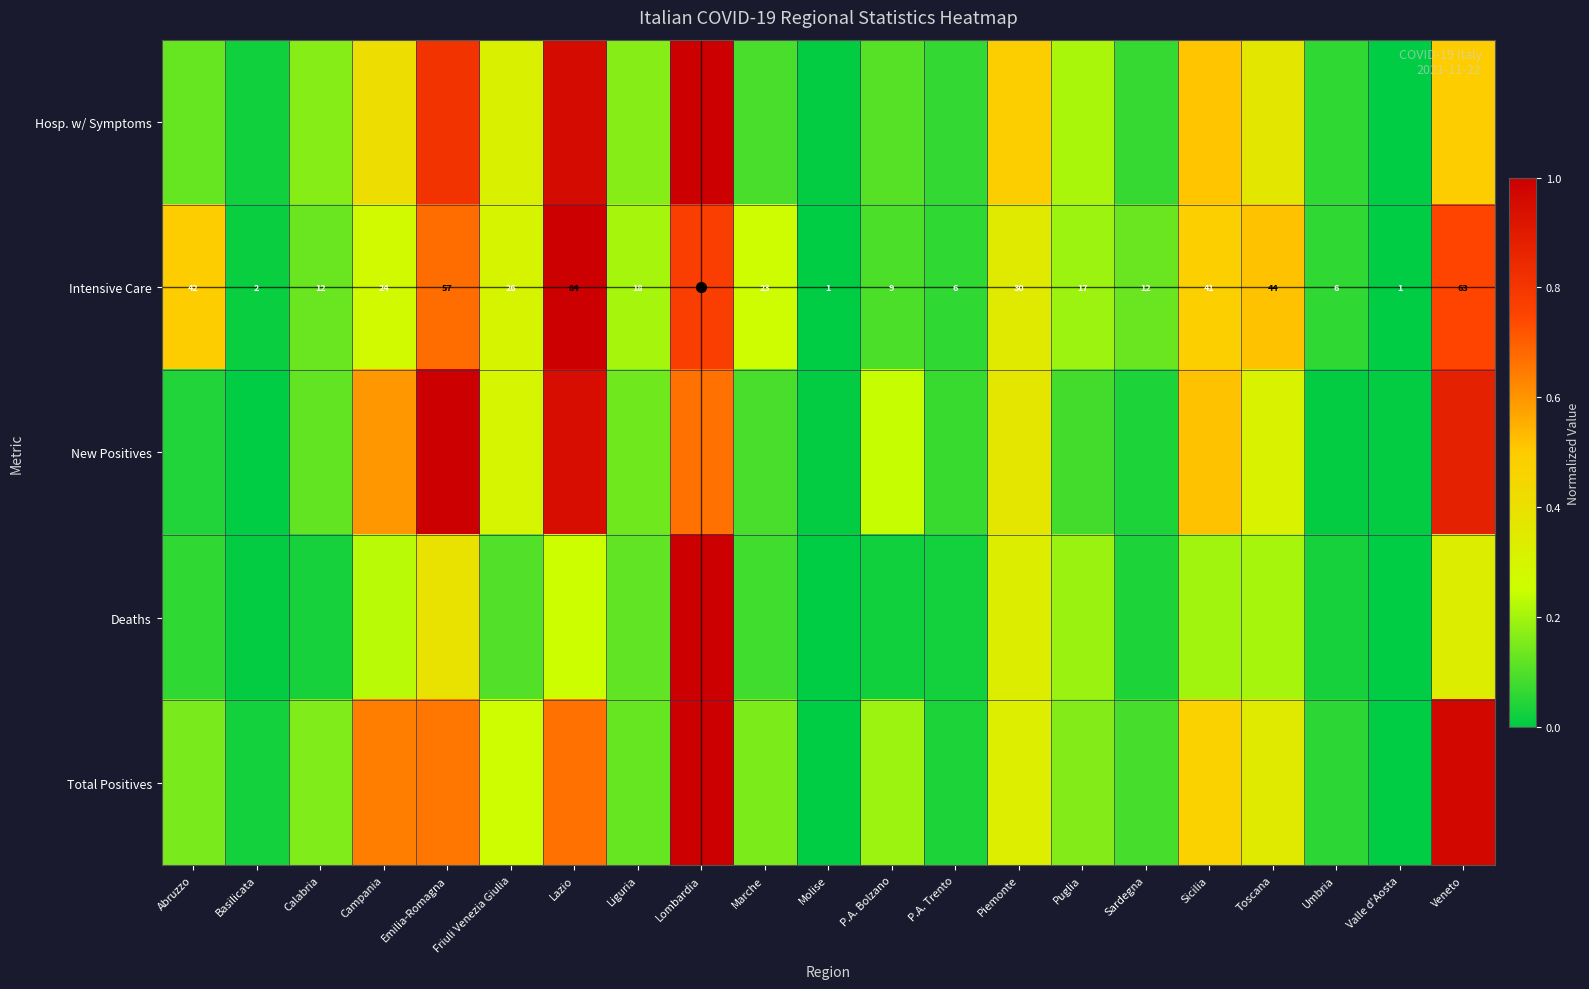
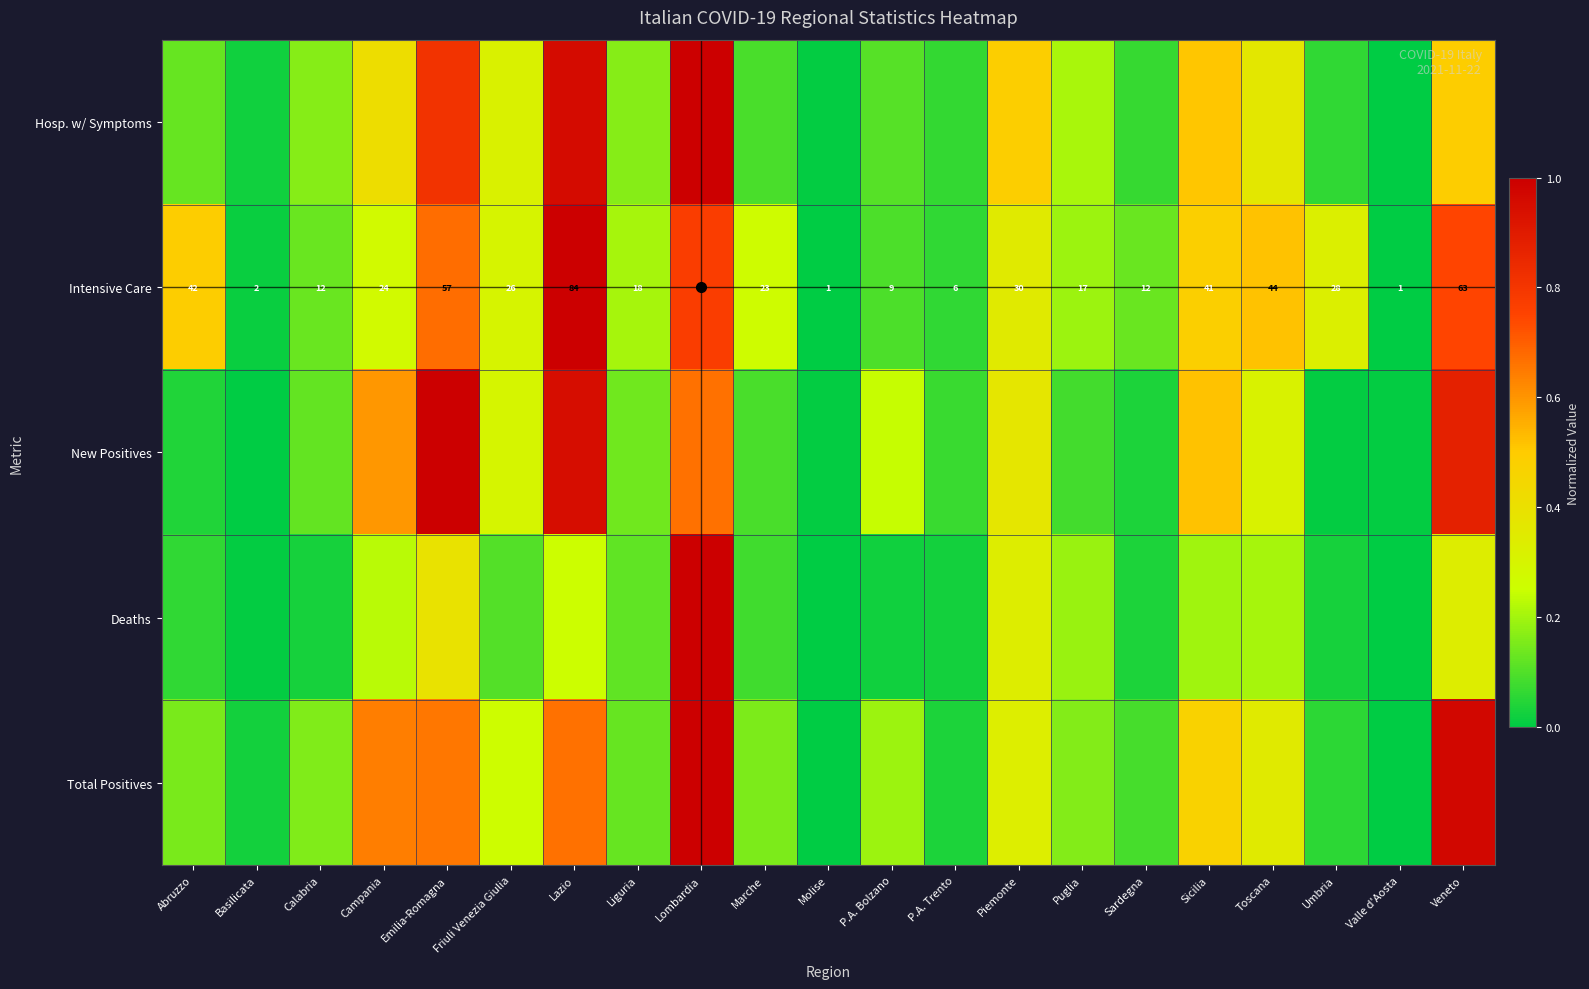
  {
    "Intensive Care": {
      "Abruzzo": 42,
      "Basilicata": 2,
      "Calabria": 12,
      "Campania": 24,
      "Emilia-Romagna": 57,
      "Friuli Venezia Giulia": 26,
      "Lazio": 84,
      "Liguria": 18,
      "Marche": 23,
      "Molise": 1,
      "P.A. Bolzano": 9,
      "P.A. Trento": 6,
      "Piemonte": 30,
      "Puglia": 17,
      "Sardegna": 12,
      "Sicilia": 41,
      "Toscana": 44,
-     "Umbria": 6,
+     "Umbria": 28,
      "Valle d'Aosta": 1,
      "Veneto": 63
    }
  }
